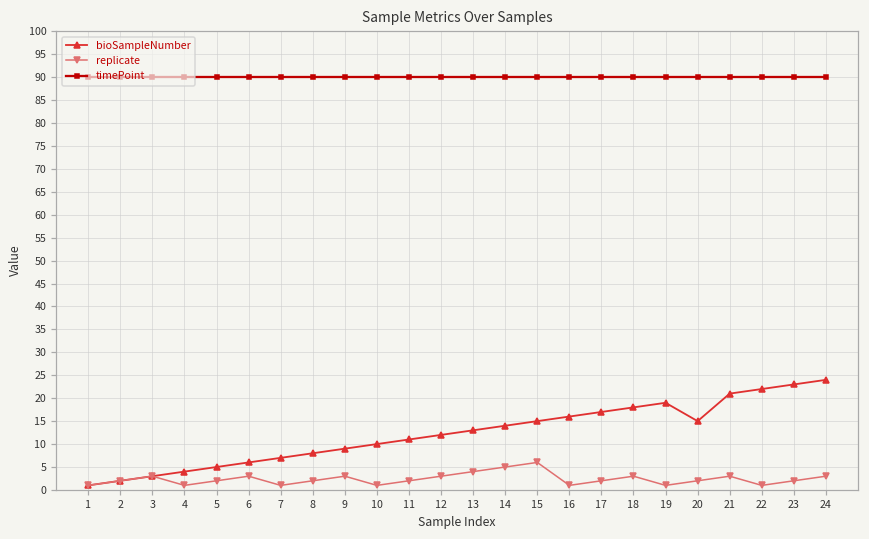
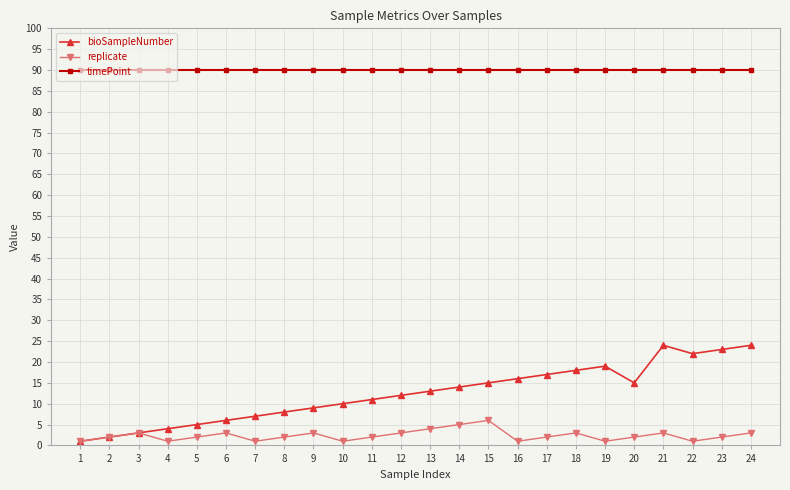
  {
    "bioSampleNumber": {
      "4": 4,
      "5": 5,
      "6": 6,
      "7": 7,
      "8": 8,
      "9": 9,
      "10": 10,
      "11": 11,
      "12": 12,
      "13": 13,
      "14": 14,
      "15": 15,
      "16": 16,
      "17": 17,
      "18": 18,
      "19": 19,
      "20": 15,
-     "21": 21,
+     "21": 24,
      "22": 22,
      "23": 23,
      "24": 24
    },
    "replicate": {
      "4": 1,
      "5": 2,
      "6": 3,
      "7": 1,
      "8": 2,
      "9": 3,
      "10": 1,
      "11": 2,
      "12": 3,
      "13": 4,
      "14": 5,
      "15": 6,
      "16": 1,
      "17": 2,
      "18": 3,
      "19": 1,
      "20": 2,
      "21": 3,
      "22": 1,
      "23": 2,
      "24": 3
    },
    "timePoint": {
      "5": 90,
      "6": 90,
      "7": 90,
      "8": 90,
      "9": 90,
      "10": 90,
      "11": 90,
      "12": 90,
      "13": 90,
      "14": 90,
      "15": 90,
      "16": 90,
      "17": 90,
      "18": 90,
      "19": 90,
      "20": 90,
      "21": 90,
      "22": 90,
      "23": 90,
      "24": 90
    }
  }
